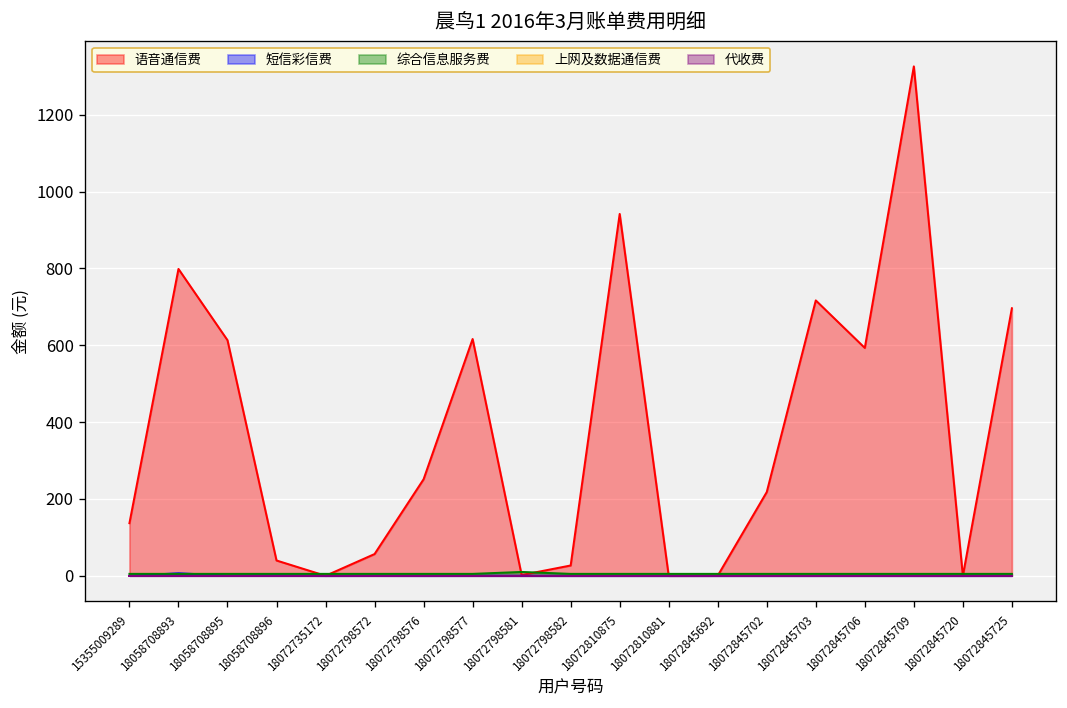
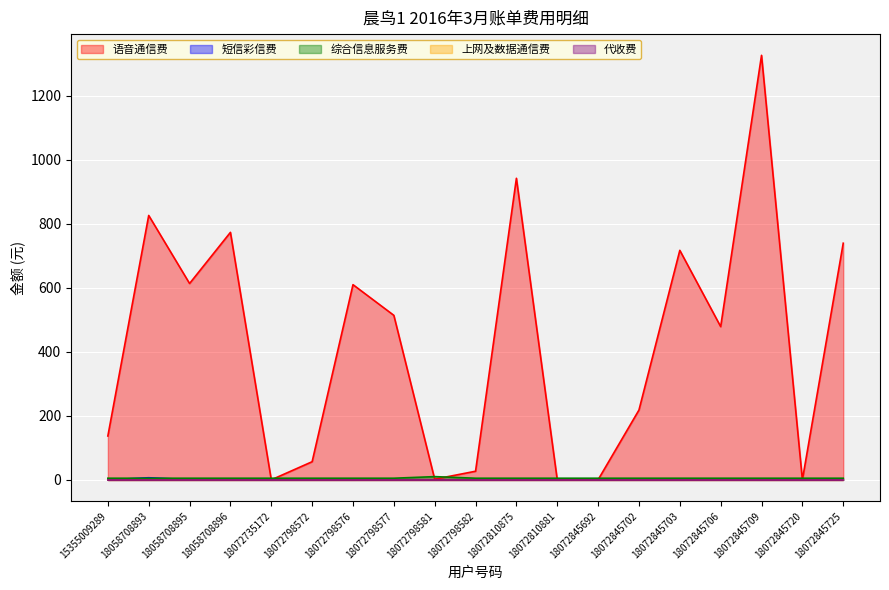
  {
    "语音通信费": {
      "15355009289": 140,
-     "18058708893": 800,
+     "18058708893": 830,
      "18058708895": 610,
-     "18058708896": 40,
+     "18058708896": 770,
      "18072798572": 60,
-     "18072798576": 250,
-     "18072798577": 620,
+     "18072798576": 610,
+     "18072798577": 510,
      "18072798582": 30,
      "18072810875": 940,
      "18072845702": 220,
      "18072845703": 720,
-     "18072845706": 590,
+     "18072845706": 480,
      "18072845709": 1330,
-     "18072845725": 700
+     "18072845725": 740
    },
    "综合信息服务费": {
      "18072798581": 10
    }
  }
